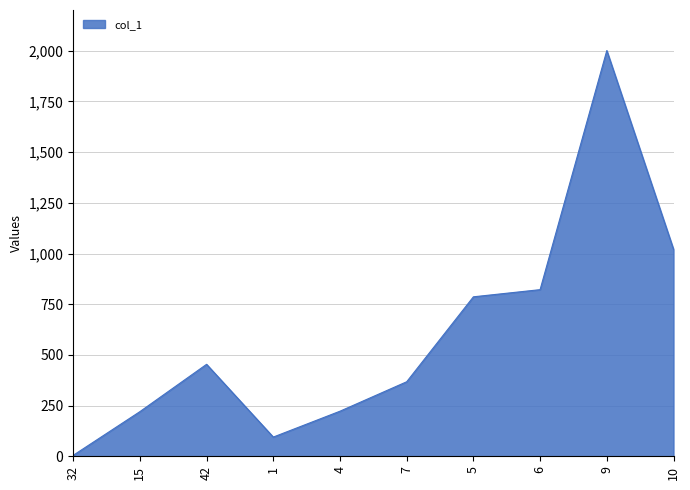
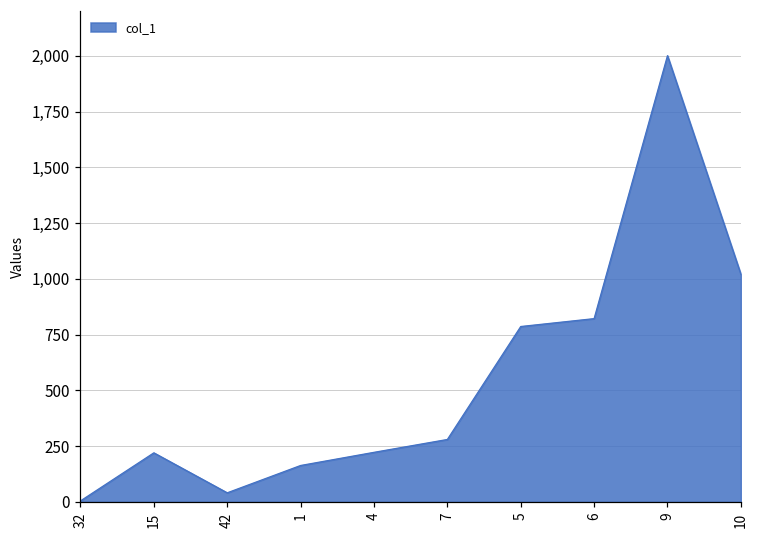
  {
    "32": "0",
    "15": "220",
-   "42": "450",
-   "1": "90",
+   "42": "40",
+   "1": "160",
    "4": "220",
-   "7": "370",
+   "7": "280",
    "5": "790",
    "6": "820",
    "9": "2,000",
    "10": "1,020"
  }
